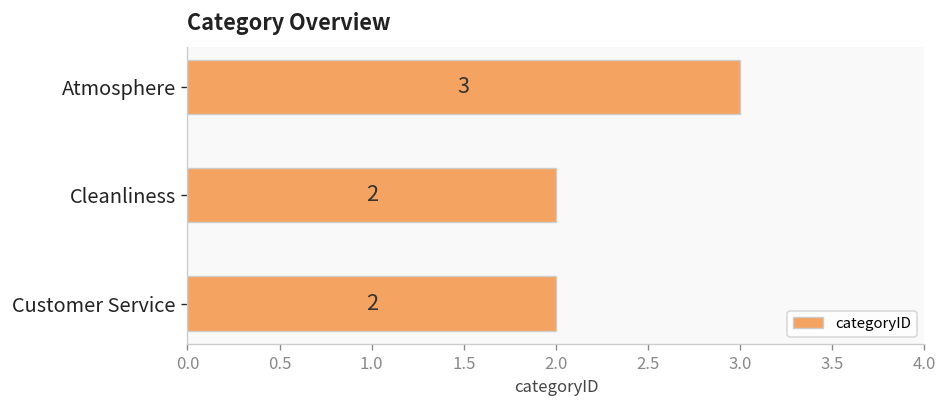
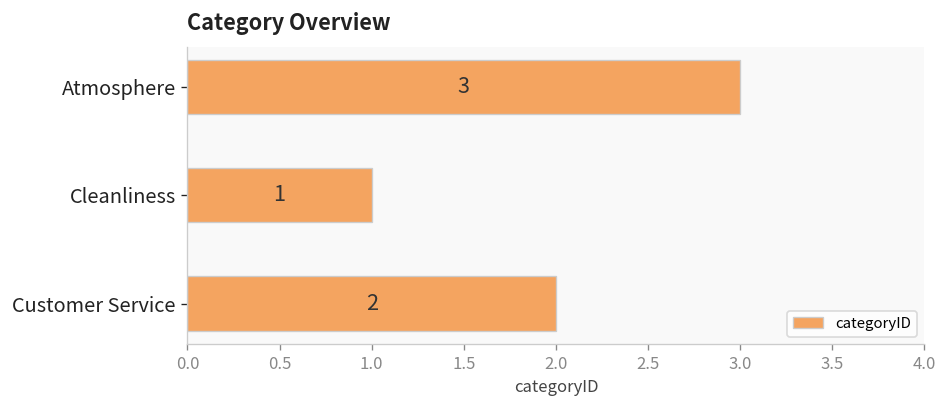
  {
    "Atmosphere": 3,
-   "Cleanliness": 2,
+   "Cleanliness": 1,
    "Customer Service": 2
  }
